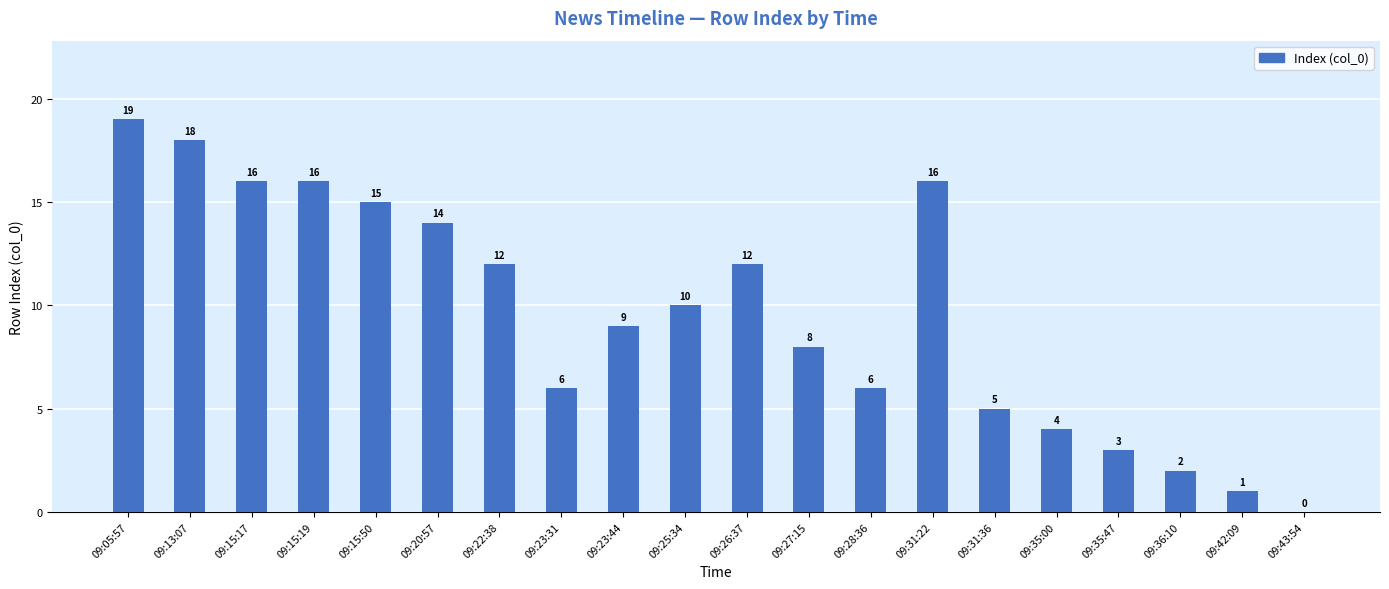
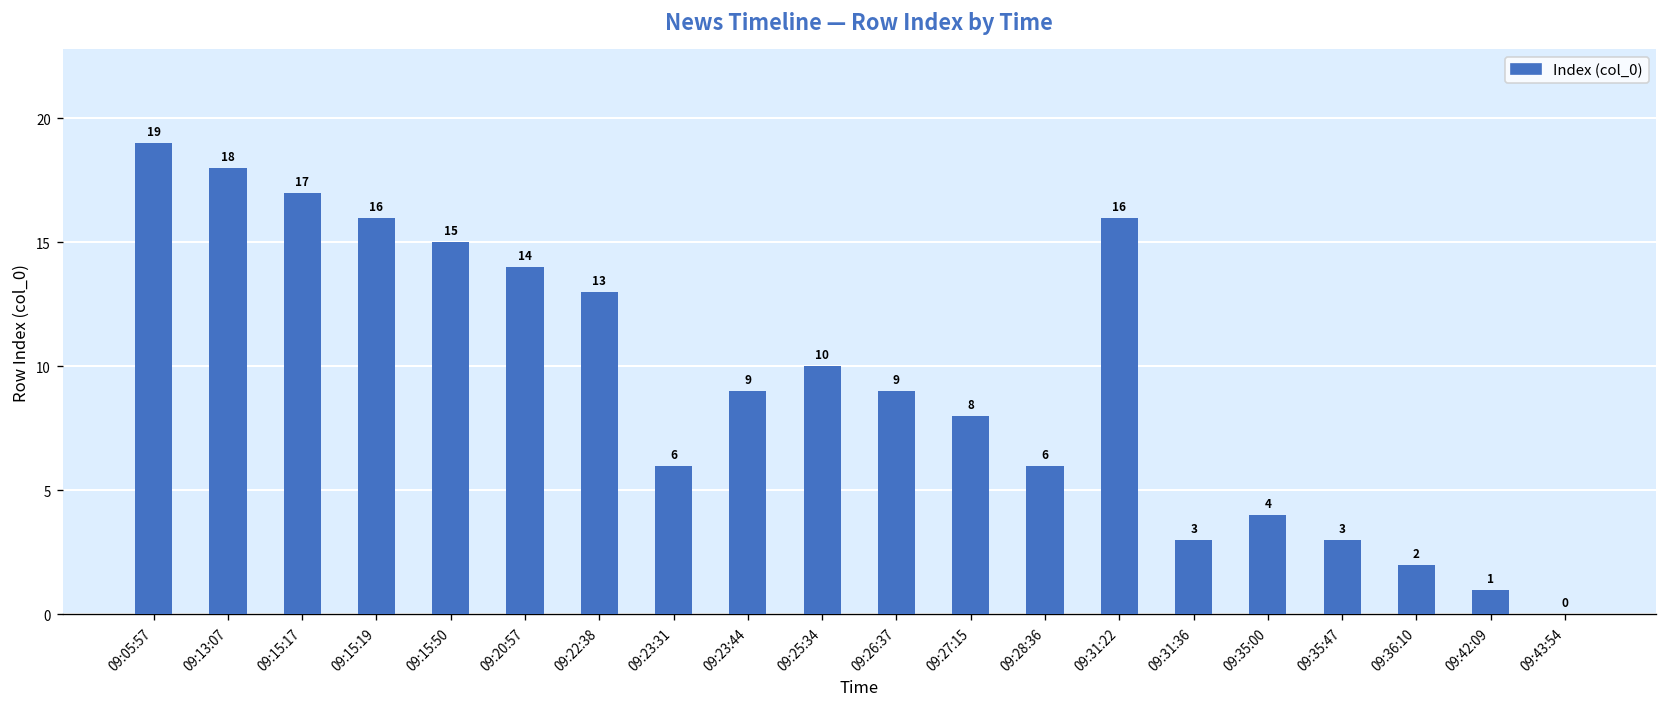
  {
    "09:05:57": 19,
    "09:13:07": 18,
-   "09:15:17": 16,
+   "09:15:17": 17,
    "09:15:19": 16,
    "09:15:50": 15,
    "09:20:57": 14,
-   "09:22:38": 12,
+   "09:22:38": 13,
    "09:23:31": 6,
    "09:23:44": 9,
    "09:25:34": 10,
-   "09:26:37": 12,
+   "09:26:37": 9,
    "09:27:15": 8,
    "09:28:36": 6,
    "09:31:22": 16,
-   "09:31:36": 5,
+   "09:31:36": 3,
    "09:35:00": 4,
    "09:35:47": 3,
    "09:36:10": 2,
    "09:42:09": 1,
    "09:43:54": 0
  }
